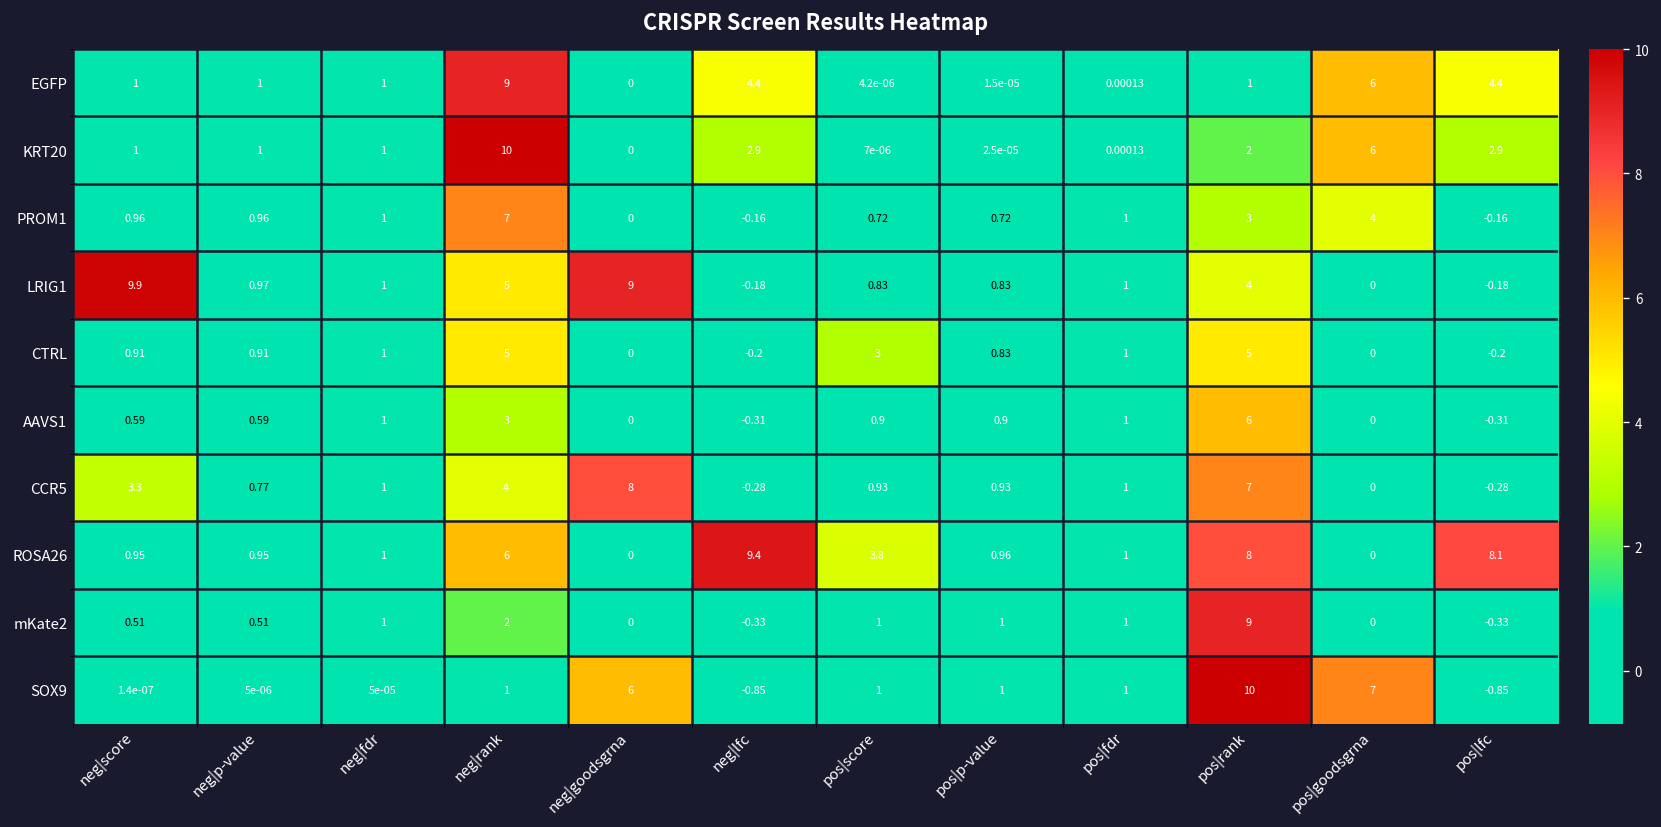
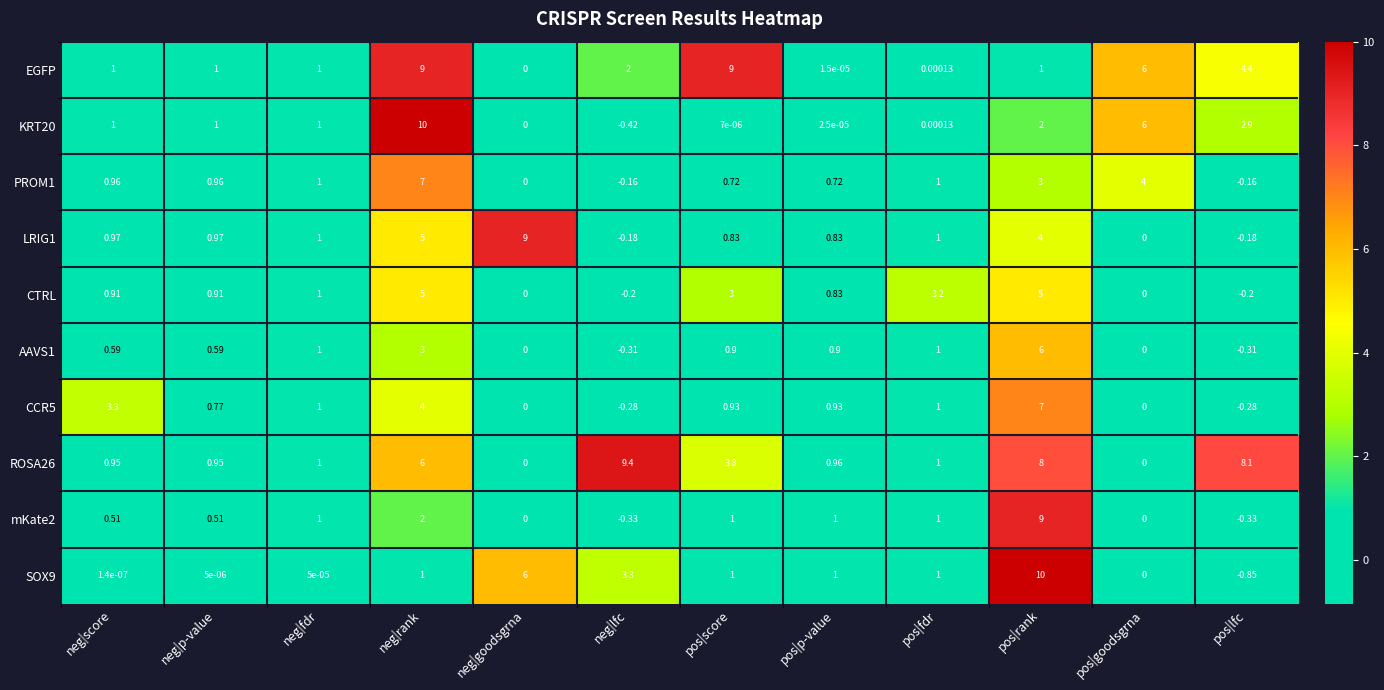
  {
    "EGFP": {
      "neg|score": "1",
      "neg|p-value": "1",
      "neg|fdr": "1",
      "neg|rank": "9",
      "neg|goodsgrna": "0",
-     "neg|lfc": "4.4",
-     "pos|score": "4.2e-06",
+     "neg|lfc": "2",
+     "pos|score": "9",
      "pos|p-value": "1.5e-05",
      "pos|fdr": "0.00013",
      "pos|rank": "1",
      "pos|goodsgrna": "6",
      "pos|lfc": "4.4"
    },
    "KRT20": {
      "neg|score": "1",
      "neg|p-value": "1",
      "neg|fdr": "1",
      "neg|rank": "10",
      "neg|goodsgrna": "0",
-     "neg|lfc": "2.9",
+     "neg|lfc": "-0.42",
      "pos|score": "7e-06",
      "pos|p-value": "2.5e-05",
      "pos|fdr": "0.00013",
      "pos|rank": "2",
      "pos|goodsgrna": "6",
      "pos|lfc": "2.9"
    },
    "PROM1": {
      "neg|score": "0.96",
      "neg|p-value": "0.96",
      "neg|fdr": "1",
      "neg|rank": "7",
      "neg|goodsgrna": "0",
      "neg|lfc": "-0.16",
      "pos|score": "0.72",
      "pos|p-value": "0.72",
      "pos|fdr": "1",
      "pos|rank": "3",
      "pos|goodsgrna": "4",
      "pos|lfc": "-0.16"
    },
    "LRIG1": {
-     "neg|score": "9.9",
+     "neg|score": "0.97",
      "neg|p-value": "0.97",
      "neg|fdr": "1",
      "neg|rank": "5",
      "neg|goodsgrna": "9",
      "neg|lfc": "-0.18",
      "pos|score": "0.83",
      "pos|p-value": "0.83",
      "pos|fdr": "1",
      "pos|rank": "4",
      "pos|goodsgrna": "0",
      "pos|lfc": "-0.18"
    },
    "CTRL": {
      "neg|score": "0.91",
      "neg|p-value": "0.91",
      "neg|fdr": "1",
      "neg|rank": "5",
      "neg|goodsgrna": "0",
      "neg|lfc": "-0.2",
      "pos|score": "3",
      "pos|p-value": "0.83",
-     "pos|fdr": "1",
+     "pos|fdr": "3.2",
      "pos|rank": "5",
      "pos|goodsgrna": "0",
      "pos|lfc": "-0.2"
    },
    "AAVS1": {
      "neg|score": "0.59",
      "neg|p-value": "0.59",
      "neg|fdr": "1",
      "neg|rank": "3",
      "neg|goodsgrna": "0",
      "neg|lfc": "-0.31",
      "pos|score": "0.9",
      "pos|p-value": "0.9",
      "pos|fdr": "1",
      "pos|rank": "6",
      "pos|goodsgrna": "0",
      "pos|lfc": "-0.31"
    },
    "CCR5": {
      "neg|score": "3.3",
      "neg|p-value": "0.77",
      "neg|fdr": "1",
      "neg|rank": "4",
-     "neg|goodsgrna": "8",
+     "neg|goodsgrna": "0",
      "neg|lfc": "-0.28",
      "pos|score": "0.93",
      "pos|p-value": "0.93",
      "pos|fdr": "1",
      "pos|rank": "7",
      "pos|goodsgrna": "0",
      "pos|lfc": "-0.28"
    },
    "ROSA26": {
      "neg|score": "0.95",
      "neg|p-value": "0.95",
      "neg|fdr": "1",
      "neg|rank": "6",
      "neg|goodsgrna": "0",
      "neg|lfc": "9.4",
      "pos|score": "3.8",
      "pos|p-value": "0.96",
      "pos|fdr": "1",
      "pos|rank": "8",
      "pos|goodsgrna": "0",
      "pos|lfc": "8.1"
    },
    "mKate2": {
      "neg|score": "0.51",
      "neg|p-value": "0.51",
      "neg|fdr": "1",
      "neg|rank": "2",
      "neg|goodsgrna": "0",
      "neg|lfc": "-0.33",
      "pos|score": "1",
      "pos|p-value": "1",
      "pos|fdr": "1",
      "pos|rank": "9",
      "pos|goodsgrna": "0",
      "pos|lfc": "-0.33"
    },
    "SOX9": {
      "neg|score": "1.4e-07",
      "neg|p-value": "5e-06",
      "neg|fdr": "5e-05",
      "neg|rank": "1",
      "neg|goodsgrna": "6",
-     "neg|lfc": "-0.85",
+     "neg|lfc": "3.3",
      "pos|score": "1",
      "pos|p-value": "1",
      "pos|fdr": "1",
      "pos|rank": "10",
-     "pos|goodsgrna": "7",
+     "pos|goodsgrna": "0",
      "pos|lfc": "-0.85"
    }
  }
